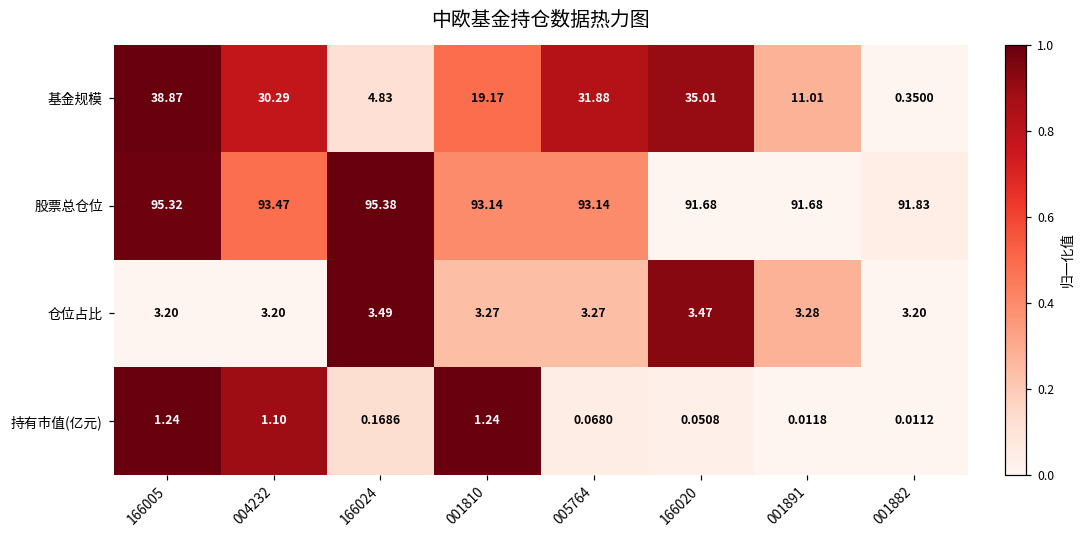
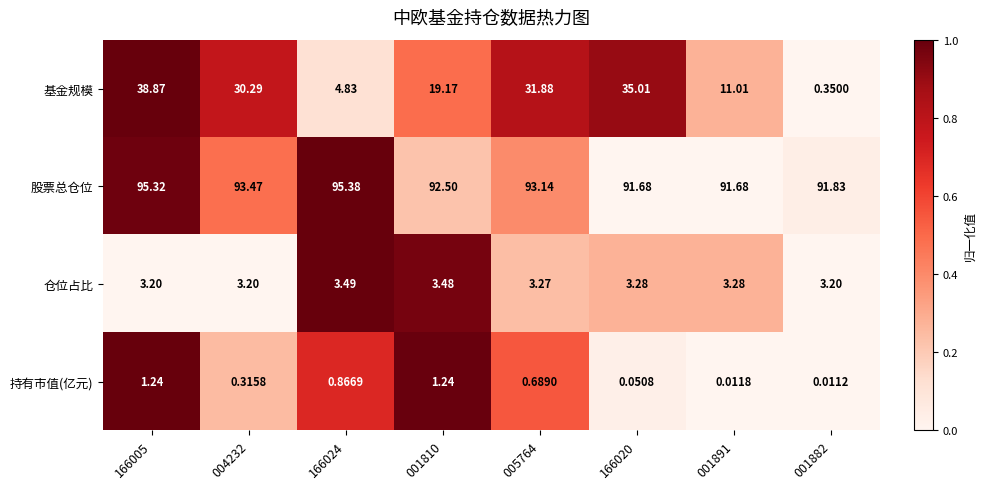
  {
    "基金规模": {
      "166005": 38.87,
      "004232": 30.29,
      "166024": 4.83,
      "001810": 19.17,
      "005764": 31.88,
      "166020": 35.01,
      "001891": 11.01,
      "001882": 0.3500
    },
    "股票总仓位": {
      "166005": 95.32,
      "004232": 93.47,
      "166024": 95.38,
-     "001810": 93.14,
+     "001810": 92.50,
      "005764": 93.14,
      "166020": 91.68,
      "001891": 91.68,
      "001882": 91.83
    },
    "仓位占比": {
      "166005": 3.20,
      "004232": 3.20,
      "166024": 3.49,
-     "001810": 3.27,
+     "001810": 3.48,
      "005764": 3.27,
-     "166020": 3.47,
+     "166020": 3.28,
      "001891": 3.28,
      "001882": 3.20
    },
    "持有市值(亿元)": {
      "166005": 1.24,
-     "004232": 1.10,
-     "166024": 0.1686,
+     "004232": 0.3158,
+     "166024": 0.8669,
      "001810": 1.24,
-     "005764": 0.0680,
+     "005764": 0.6890,
      "166020": 0.0508,
      "001891": 0.0118,
      "001882": 0.0112
    }
  }
